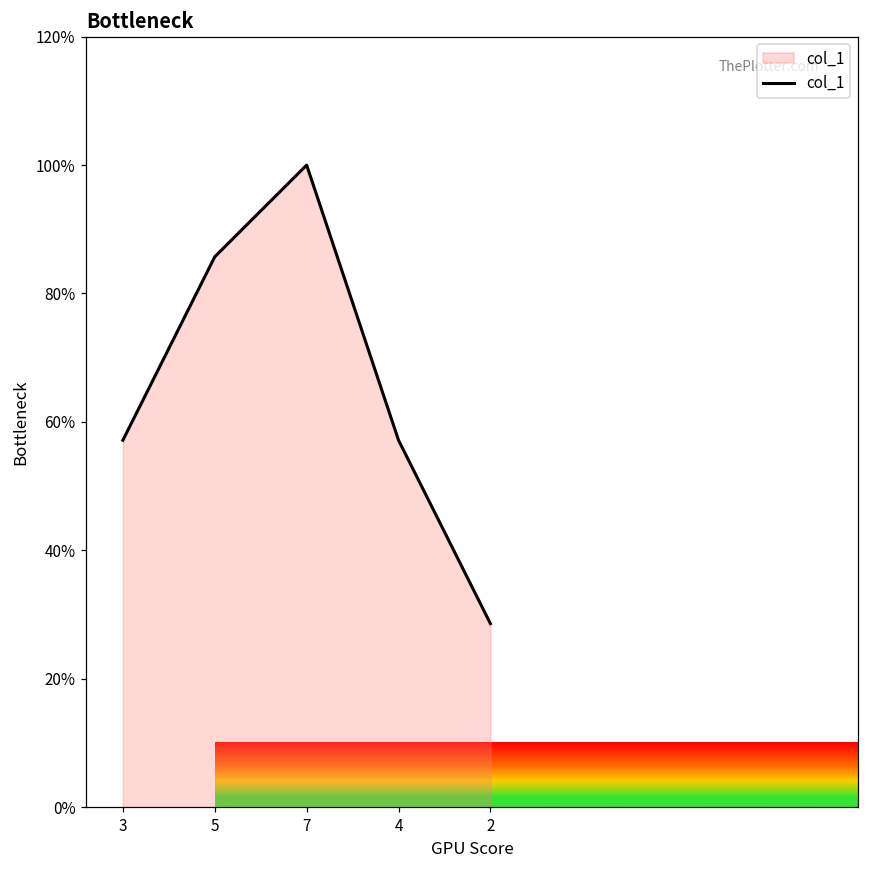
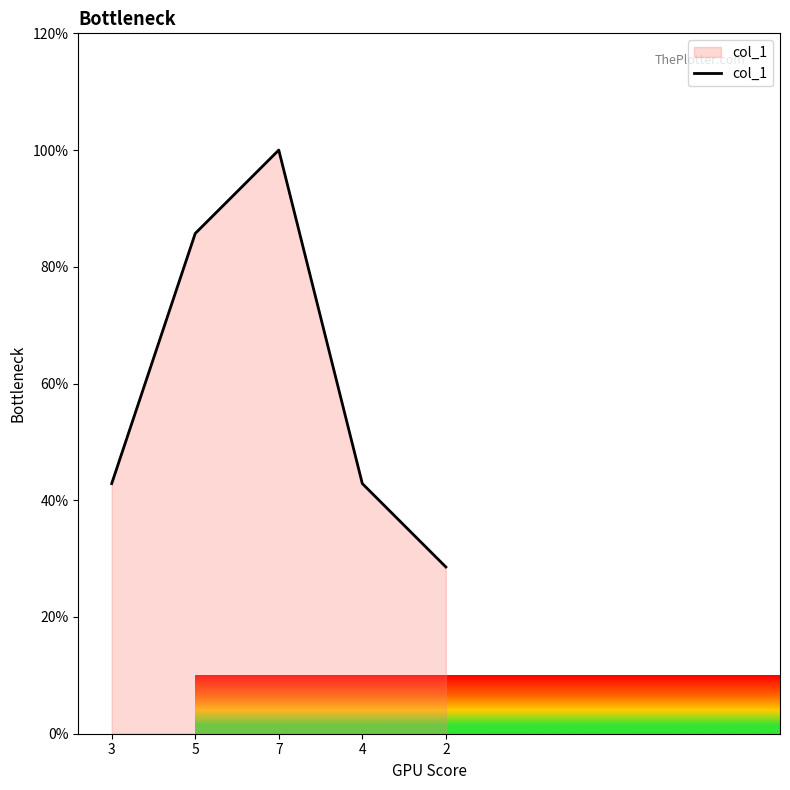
  {
-   "3": "57%",
+   "3": "43%",
    "5": "86%",
    "7": "100%",
-   "4": "57%",
+   "4": "43%",
    "2": "29%"
  }
